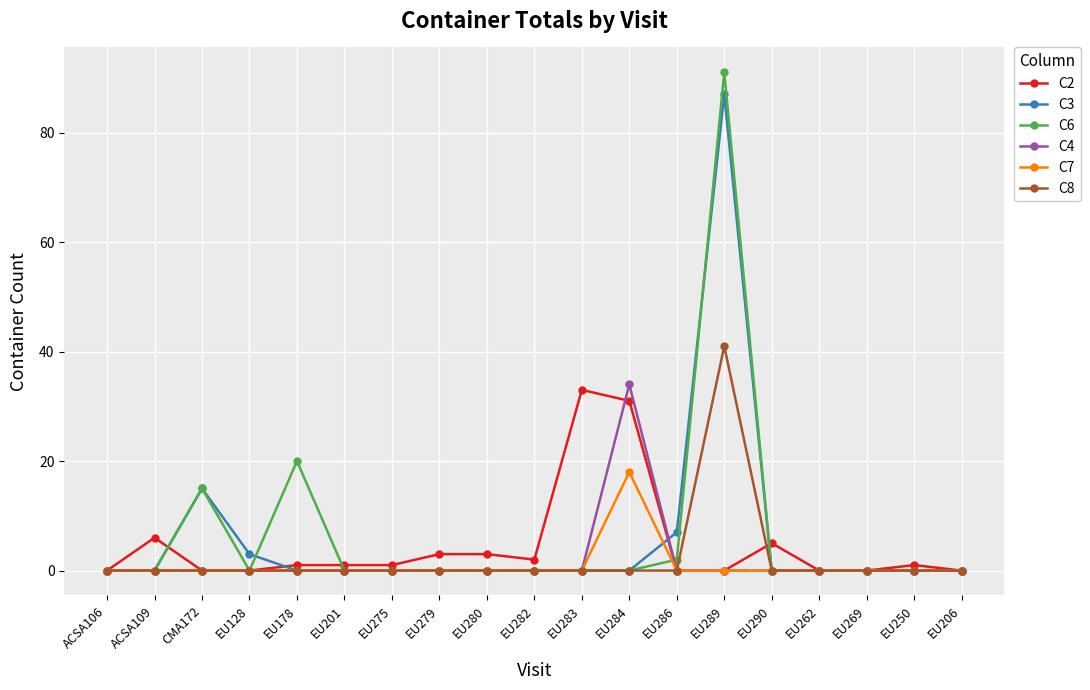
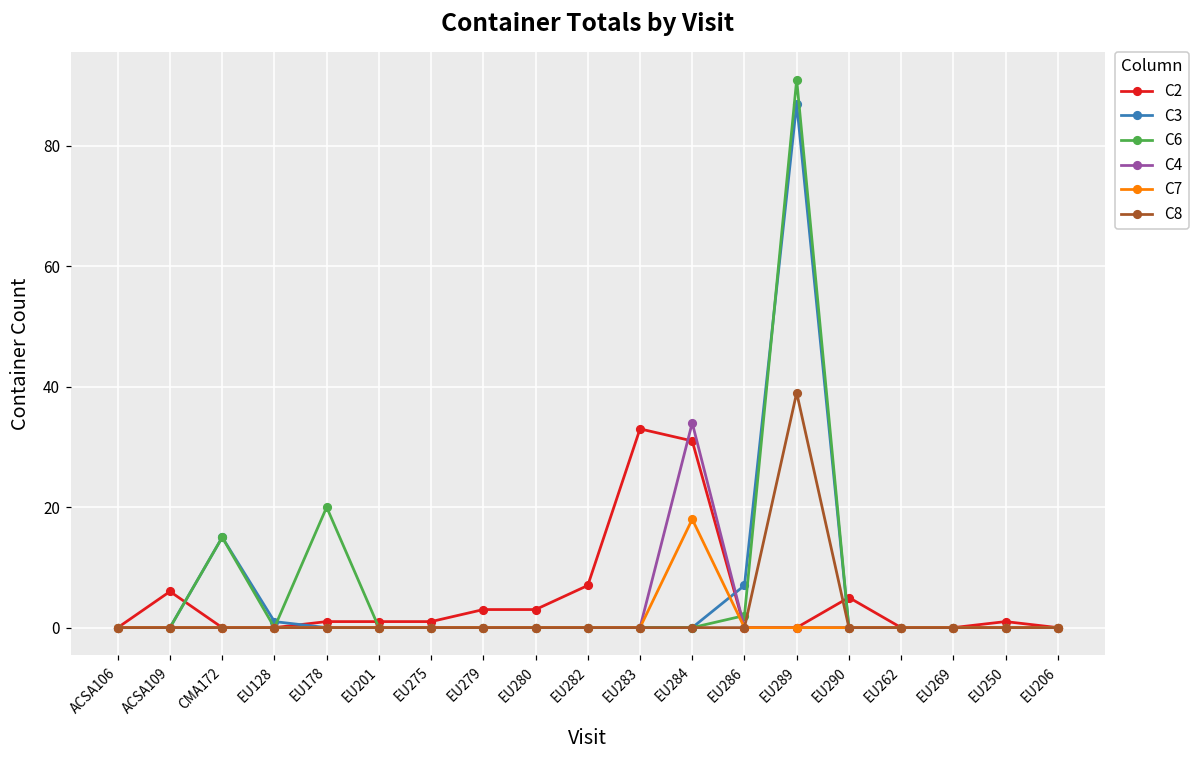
  {
    "C2": {
      "ACSA109": 6,
      "EU178": 1,
      "EU201": 1,
      "EU275": 1,
      "EU279": 3,
      "EU280": 3,
-     "EU282": 2,
+     "EU282": 7,
      "EU283": 33,
      "EU284": 31,
      "EU290": 5,
      "EU250": 1
    },
    "C3": {
-     "EU128": 3,
+     "EU128": 1,
      "EU286": 7,
      "EU289": 87
    },
    "C6": {
      "EU178": 20,
      "EU286": 2,
      "EU289": 91
    },
    "C4": {
      "EU284": 34
    },
    "C7": {
      "EU284": 18
    },
    "C8": {
-     "EU289": 41
+     "EU289": 39
    }
  }
